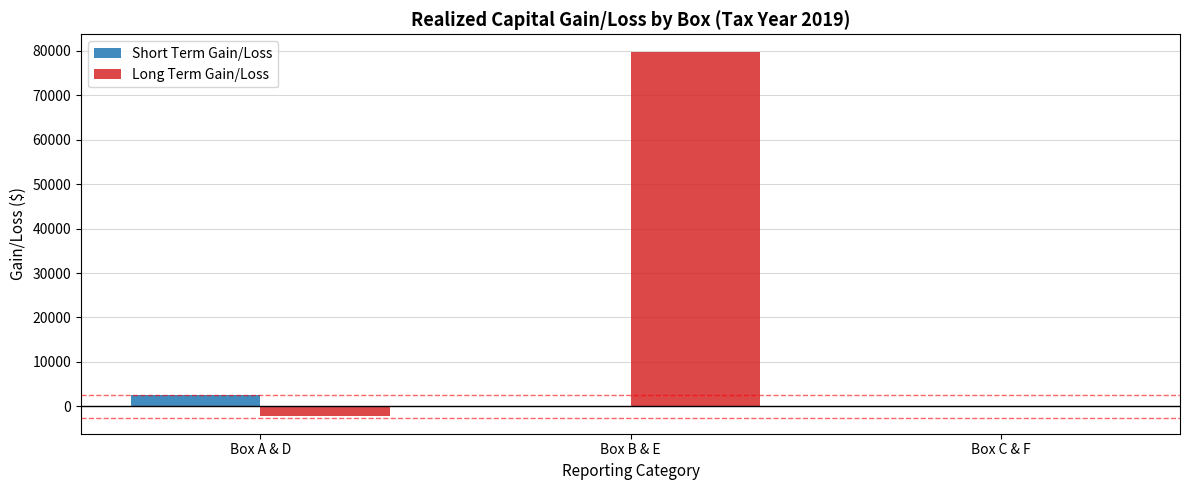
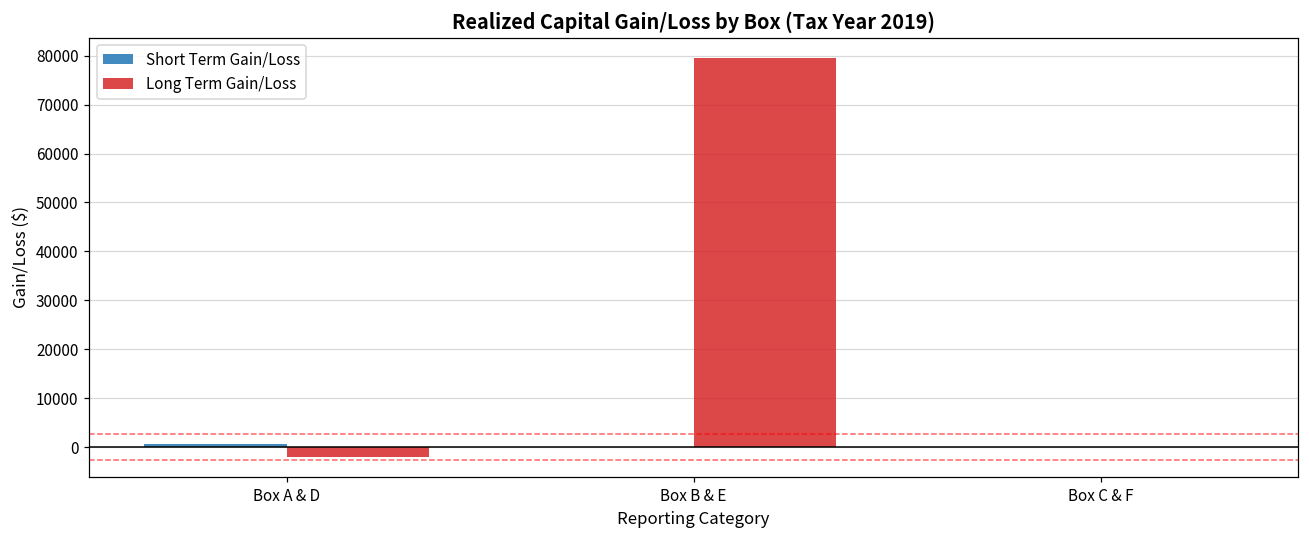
  {
    "Short Term Gain/Loss": {
-     "Box A & D": 3000,
+     "Box A & D": 1000,
      "Box B & E": 0,
      "Box C & F": 0
    },
    "Long Term Gain/Loss": {
      "Box A & D": -2000,
      "Box B & E": 80000,
      "Box C & F": 0
    }
  }
